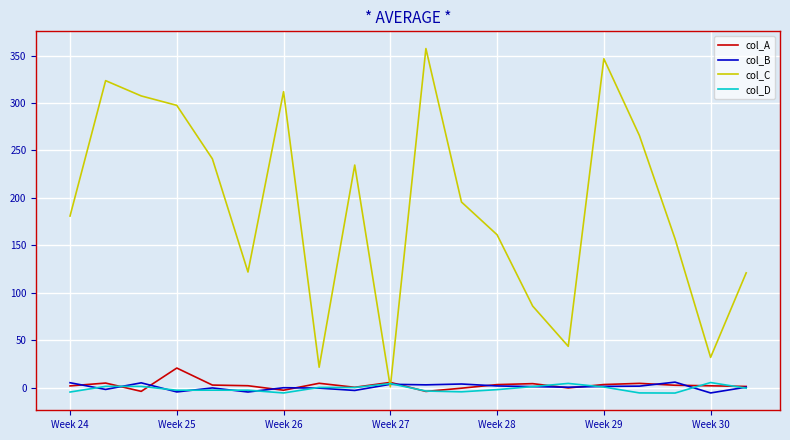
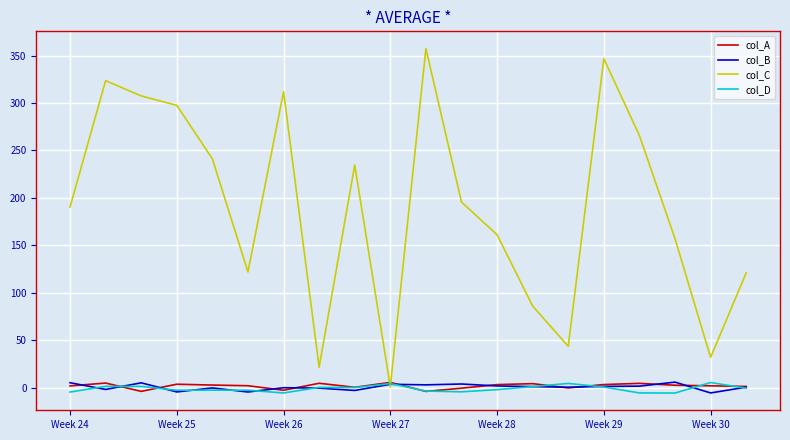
  {
    "col_A": {
      "Week 24": 0,
-     "Week 25": 20,
+     "Week 25": 0,
      "Week 30": 0
    },
    "col_B": {
      "Week 24": 10,
      "Week 30": -10
    },
    "col_C": {
-     "Week 24": 180,
+     "Week 24": 190,
      "Week 25": 300,
      "Week 26": 310,
      "Week 27": 0,
      "Week 28": 160,
      "Week 29": 350,
      "Week 30": 30
    },
    "col_D": {
      "Week 24": 0,
      "Week 26": -10,
      "Week 28": 0,
      "Week 30": 10
    }
  }
